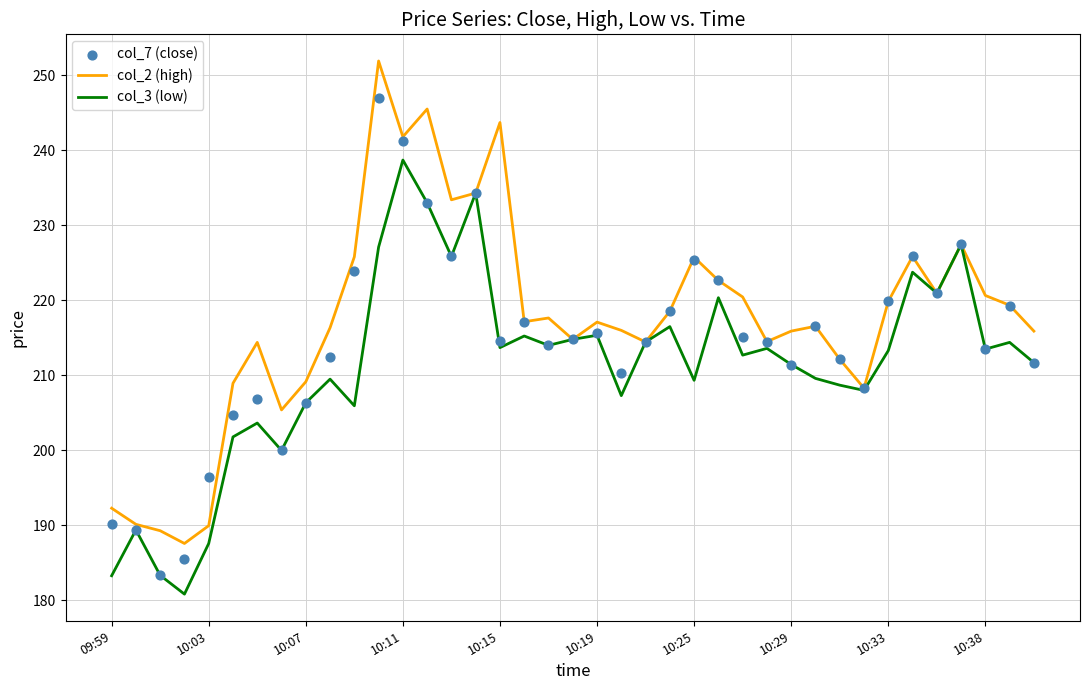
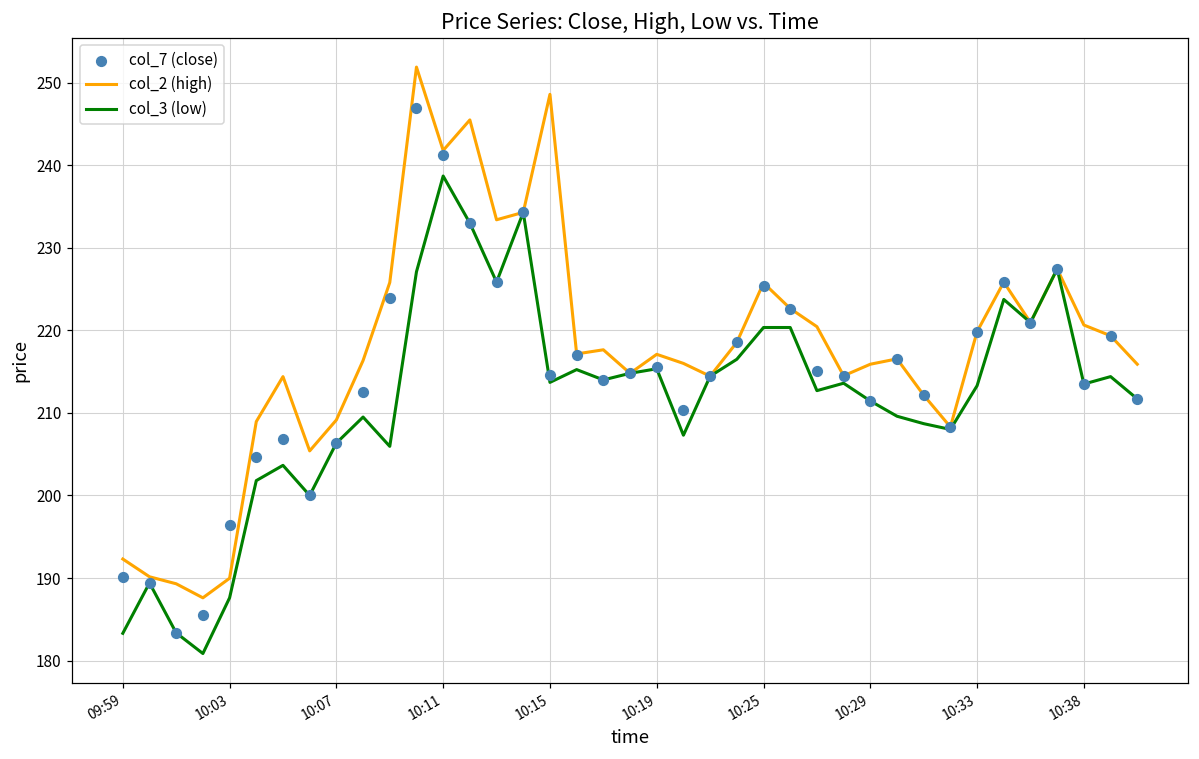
  {
    "col_2 (high)": {
      "09:59": 192,
      "10:03": 190,
      "10:07": 209,
      "10:11": 242,
-     "10:15": 244,
+     "10:15": 249,
      "10:19": 217,
      "10:25": 226,
      "10:29": 216,
      "10:38": 221
    },
    "col_3 (low)": {
      "09:59": 183,
      "10:03": 188,
      "10:11": 239,
      "10:15": 214,
-     "10:25": 209,
+     "10:25": 220,
      "10:33": 213
    }
  }
